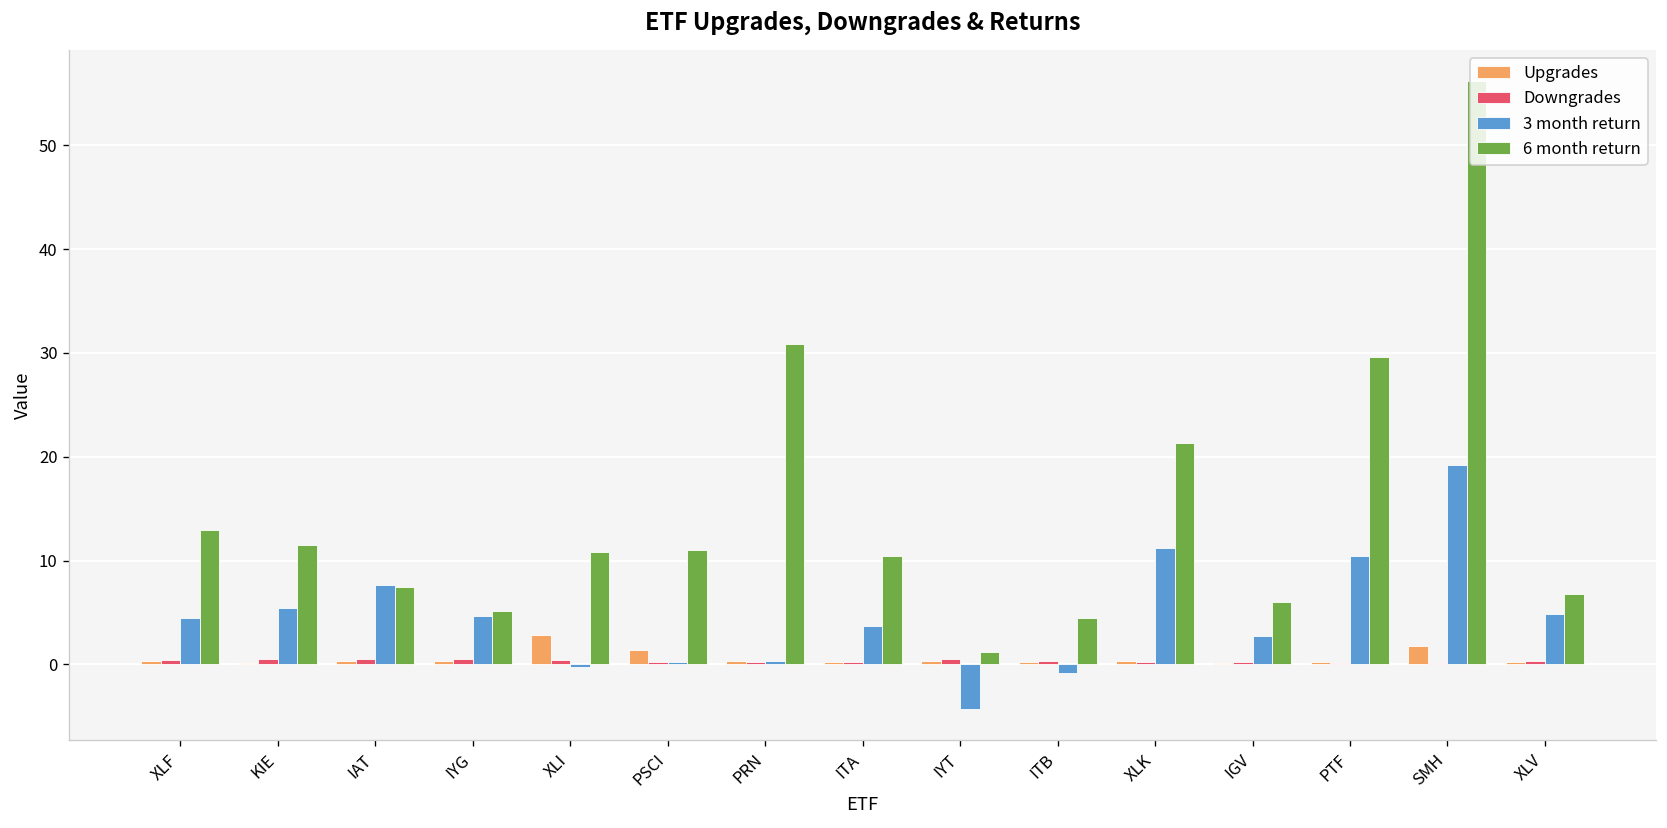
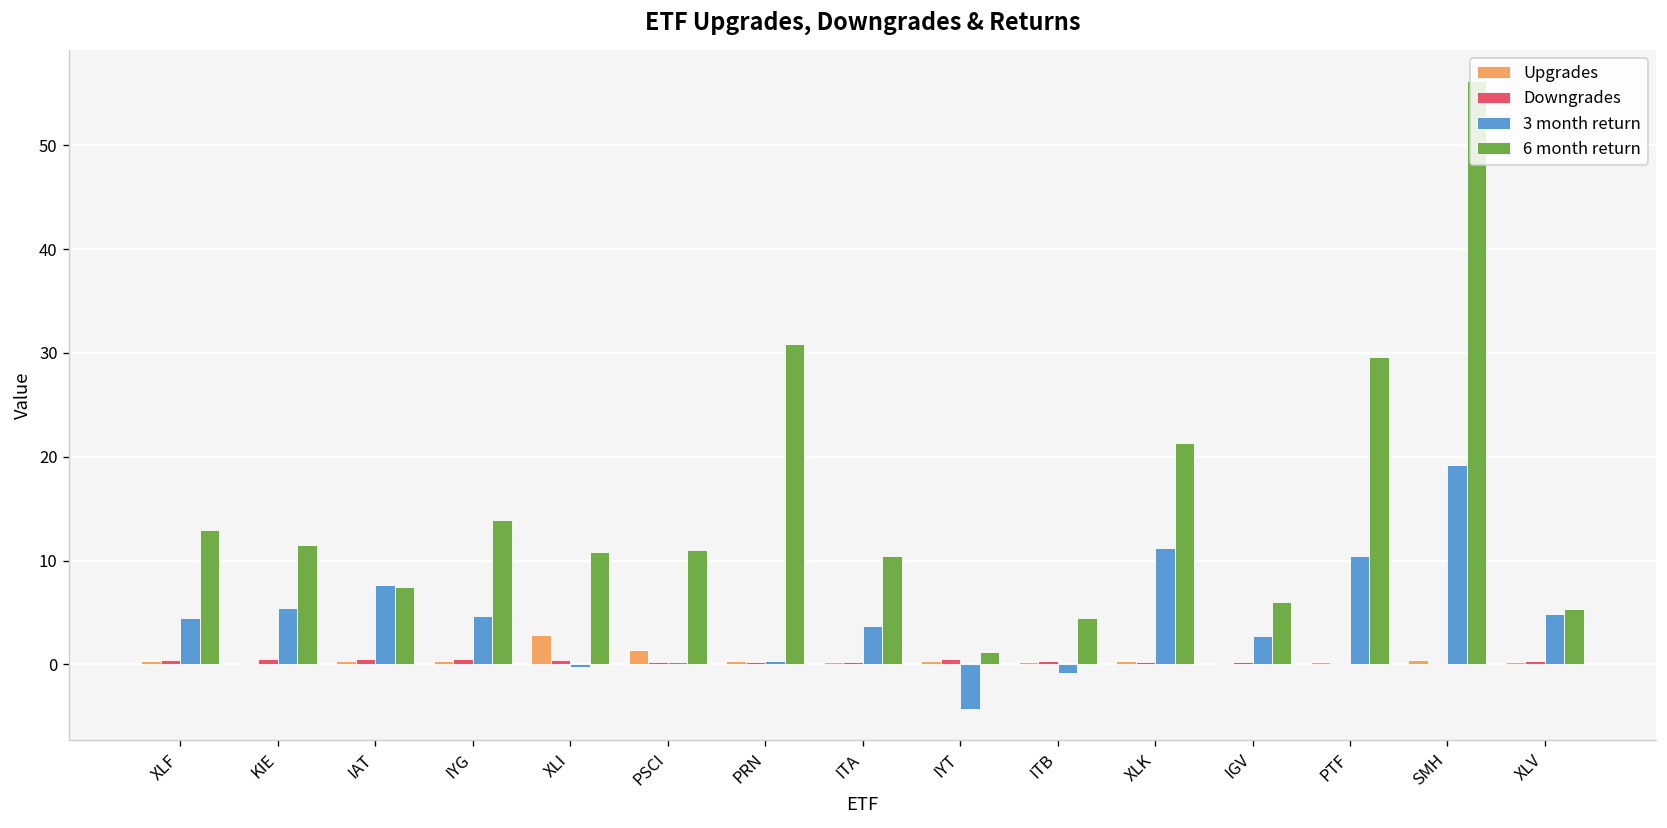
  {
    "Upgrades": {
      "XLF": 0,
      "IAT": 0,
      "IYG": 0,
      "XLI": 3,
      "PSCI": 1,
      "PRN": 0,
      "IYT": 0,
      "XLK": 0,
-     "SMH": 2
+     "SMH": 0
    },
    "Downgrades": {
      "XLF": 0,
      "KIE": 1,
      "IAT": 1,
      "IYG": 0,
      "XLI": 0,
      "IYT": 1,
      "ITB": 0,
      "XLV": 0
    },
    "3 month return": {
      "XLF": 4,
      "KIE": 5,
      "IAT": 8,
      "IYG": 5,
      "PRN": 0,
      "ITA": 4,
      "IYT": -4,
      "ITB": -1,
      "XLK": 11,
      "IGV": 3,
      "PTF": 10,
      "SMH": 19,
      "XLV": 5
    },
    "6 month return": {
      "XLF": 13,
      "KIE": 11,
      "IAT": 7,
-     "IYG": 5,
+     "IYG": 14,
      "XLI": 11,
      "PSCI": 11,
      "PRN": 31,
      "ITA": 10,
      "IYT": 1,
      "ITB": 4,
      "XLK": 21,
      "IGV": 6,
      "PTF": 30,
-     "XLV": 7
+     "XLV": 5
    }
  }
